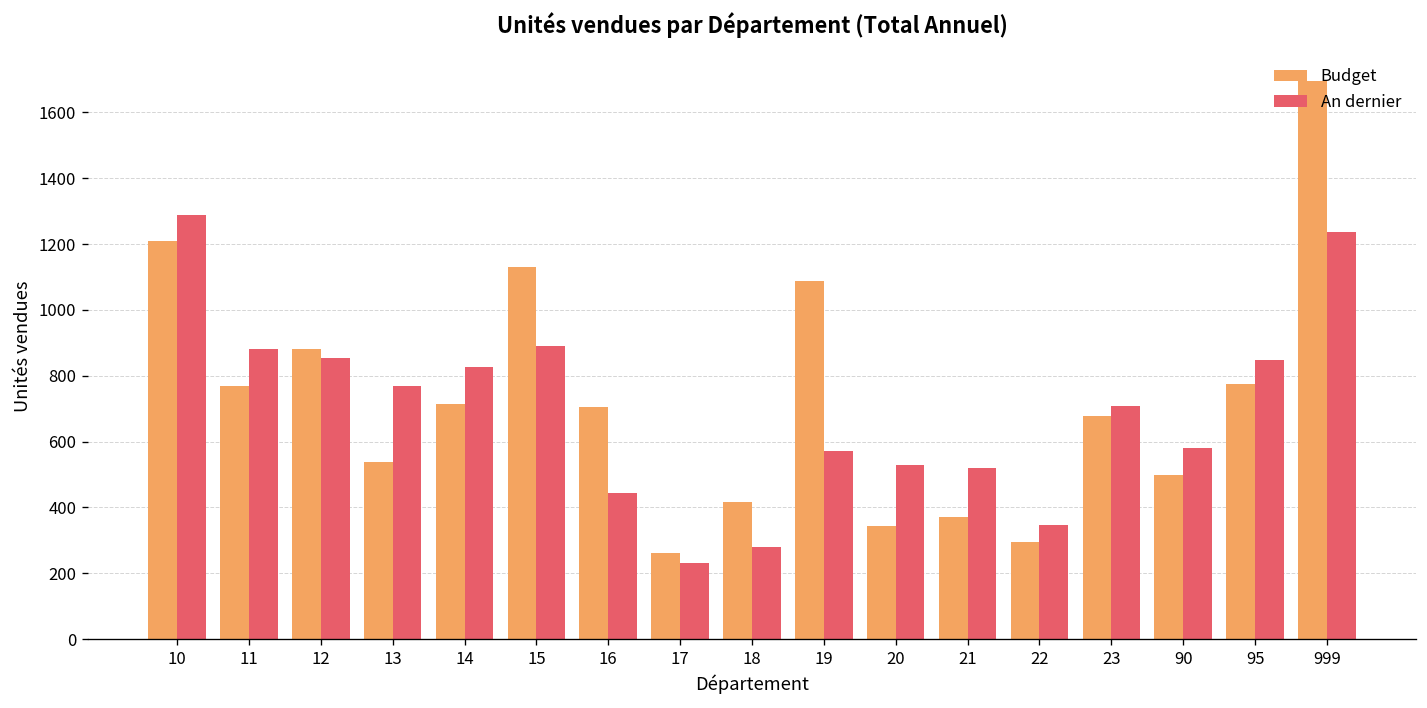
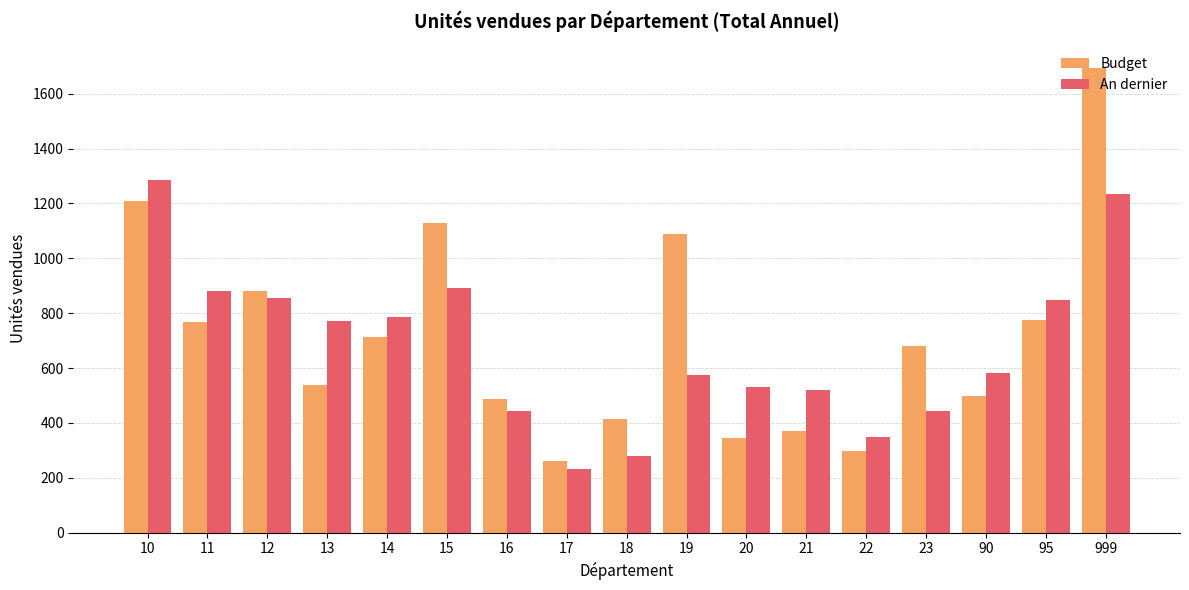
  {
    "Budget": {
      "10": 1210,
      "11": 770,
      "12": 880,
      "13": 540,
      "14": 710,
      "15": 1130,
-     "16": 710,
+     "16": 490,
      "17": 260,
      "18": 420,
      "19": 1090,
      "20": 350,
      "21": 370,
      "22": 300,
      "23": 680,
      "90": 500,
      "95": 780,
      "999": 1700
    },
    "An dernier": {
      "10": 1290,
      "11": 880,
      "12": 860,
      "13": 770,
-     "14": 830,
+     "14": 790,
      "15": 890,
      "16": 440,
      "17": 230,
      "18": 280,
      "19": 570,
      "20": 530,
      "21": 520,
      "22": 350,
-     "23": 710,
+     "23": 440,
      "90": 580,
      "95": 850,
      "999": 1240
    }
  }
